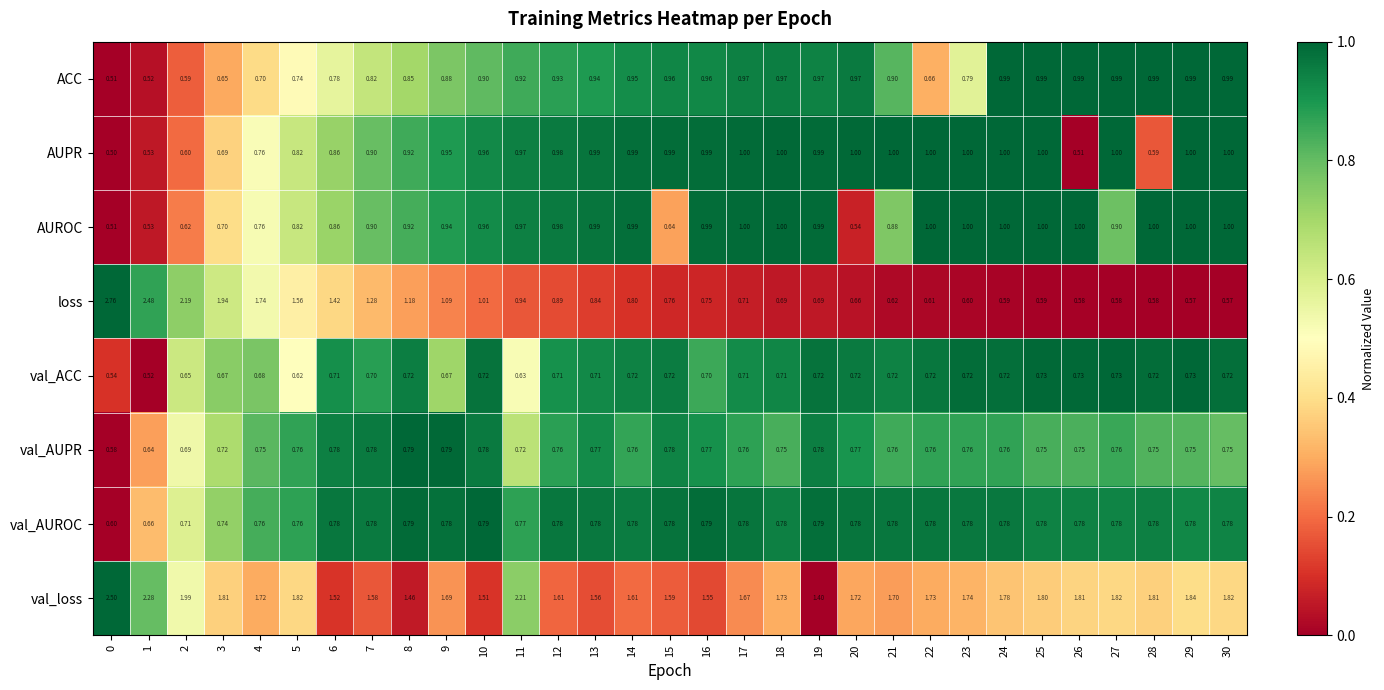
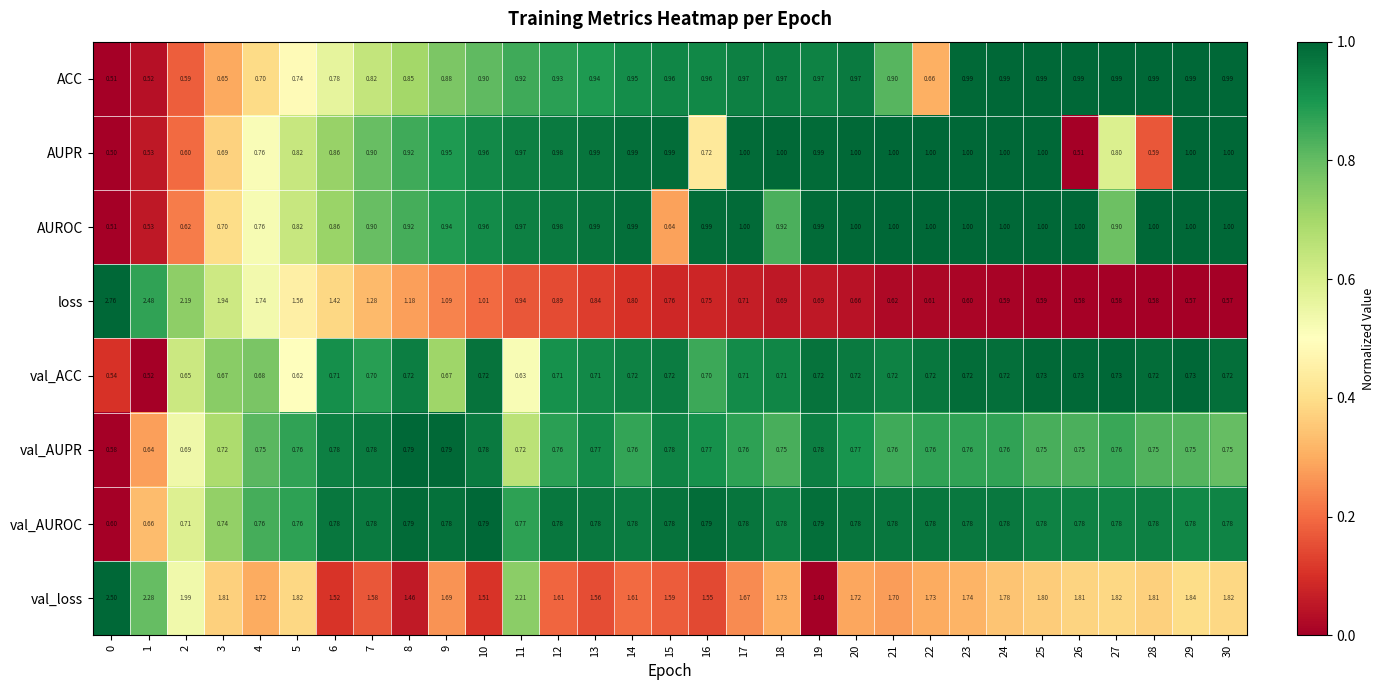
  {
    "ACC": {
      "0": 0.51,
      "1": 0.52,
      "2": 0.59,
      "3": 0.65,
      "4": 0.70,
      "5": 0.74,
      "6": 0.78,
      "7": 0.82,
      "8": 0.85,
      "9": 0.88,
      "10": 0.90,
      "11": 0.92,
      "12": 0.93,
      "13": 0.94,
      "14": 0.95,
      "15": 0.96,
      "16": 0.96,
      "17": 0.97,
      "18": 0.97,
      "19": 0.97,
      "20": 0.97,
      "21": 0.90,
      "22": 0.66,
-     "23": 0.79,
+     "23": 0.99,
      "24": 0.99,
      "25": 0.99,
      "26": 0.99,
      "27": 0.99,
      "28": 0.99,
      "29": 0.99,
      "30": 0.99
    },
    "AUPR": {
      "0": 0.50,
      "1": 0.53,
      "2": 0.60,
      "3": 0.69,
      "4": 0.76,
      "5": 0.82,
      "6": 0.86,
      "7": 0.90,
      "8": 0.92,
      "9": 0.95,
      "10": 0.96,
      "11": 0.97,
      "12": 0.98,
      "13": 0.99,
      "14": 0.99,
      "15": 0.99,
-     "16": 0.99,
+     "16": 0.72,
      "17": 1.00,
      "18": 1.00,
      "19": 0.99,
      "20": 1.00,
      "21": 1.00,
      "22": 1.00,
      "23": 1.00,
      "24": 1.00,
      "25": 1.00,
      "26": 0.51,
-     "27": 1.00,
+     "27": 0.80,
      "28": 0.59,
      "29": 1.00,
      "30": 1.00
    },
    "AUROC": {
      "0": 0.51,
      "1": 0.53,
      "2": 0.62,
      "3": 0.70,
      "4": 0.76,
      "5": 0.82,
      "6": 0.86,
      "7": 0.90,
      "8": 0.92,
      "9": 0.94,
      "10": 0.96,
      "11": 0.97,
      "12": 0.98,
      "13": 0.99,
      "14": 0.99,
      "15": 0.64,
      "16": 0.99,
      "17": 1.00,
-     "18": 1.00,
+     "18": 0.92,
      "19": 0.99,
-     "20": 0.54,
-     "21": 0.88,
+     "20": 1.00,
+     "21": 1.00,
      "22": 1.00,
      "23": 1.00,
      "24": 1.00,
      "25": 1.00,
      "26": 1.00,
      "27": 0.90,
      "28": 1.00,
      "29": 1.00,
      "30": 1.00
    }
  }
